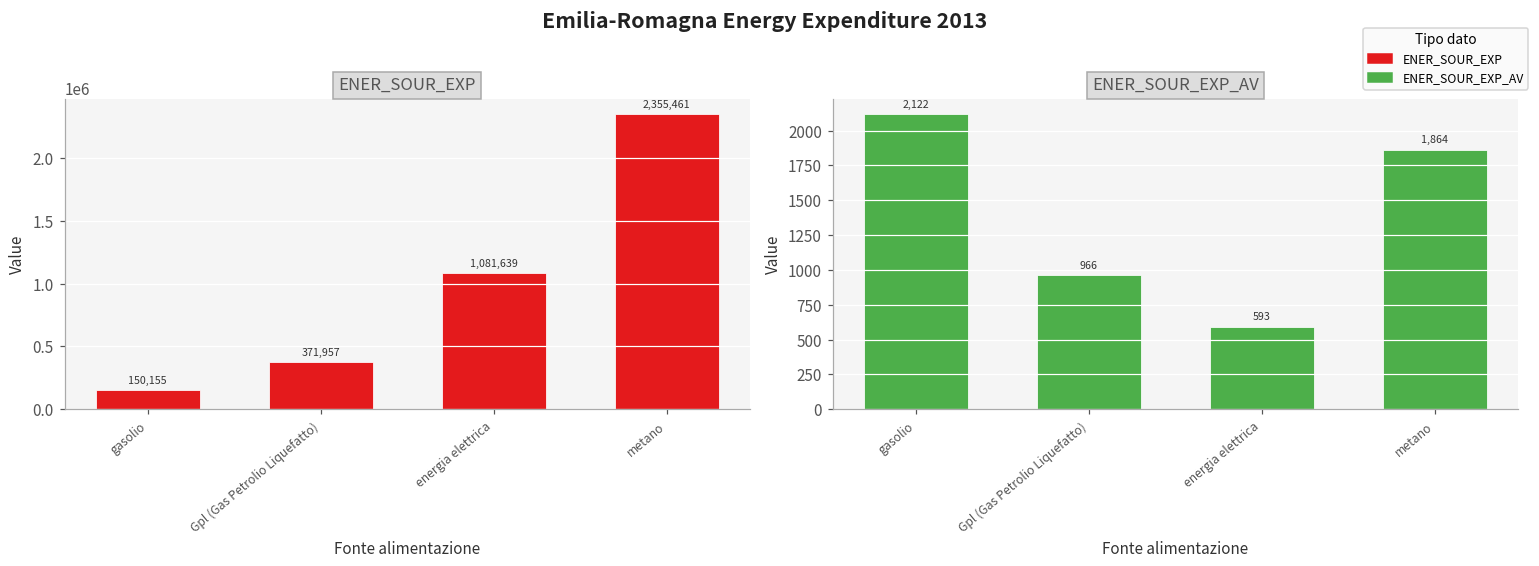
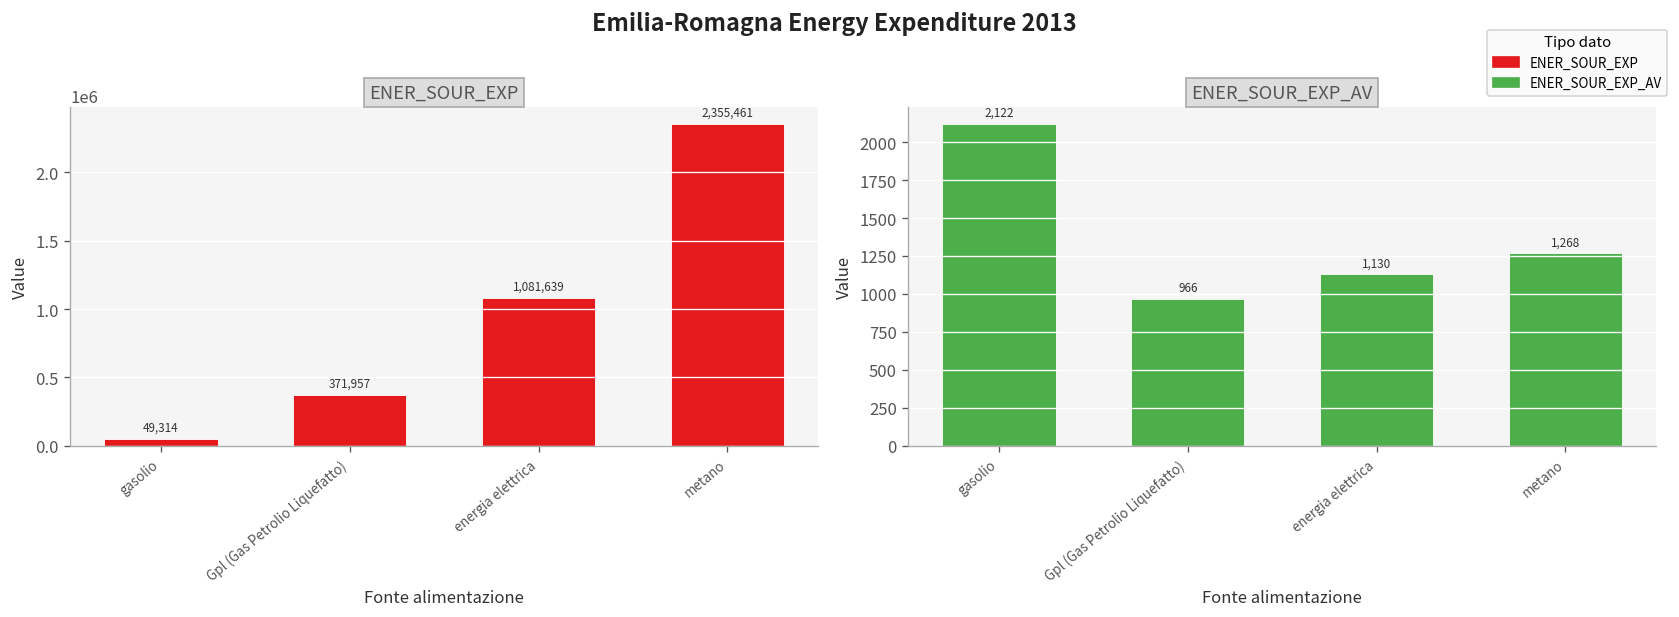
  {
    "ENER_SOUR_EXP": {
-     "gasolio": "150,155",
+     "gasolio": "49,314",
      "Gpl (Gas Petrolio Liquefatto)": "371,957",
      "energia elettrica": "1,081,639",
      "metano": "2,355,461"
    },
    "ENER_SOUR_EXP_AV": {
      "gasolio": "2,122",
      "Gpl (Gas Petrolio Liquefatto)": "966",
-     "energia elettrica": "593",
-     "metano": "1,864"
+     "energia elettrica": "1,130",
+     "metano": "1,268"
    }
  }
